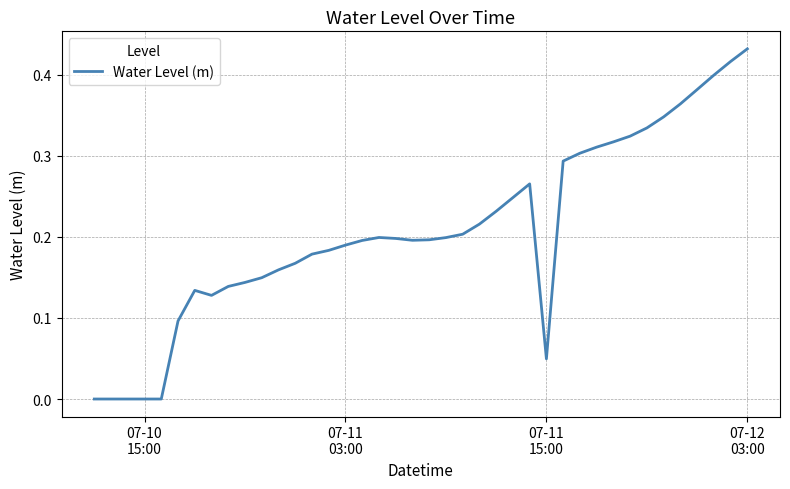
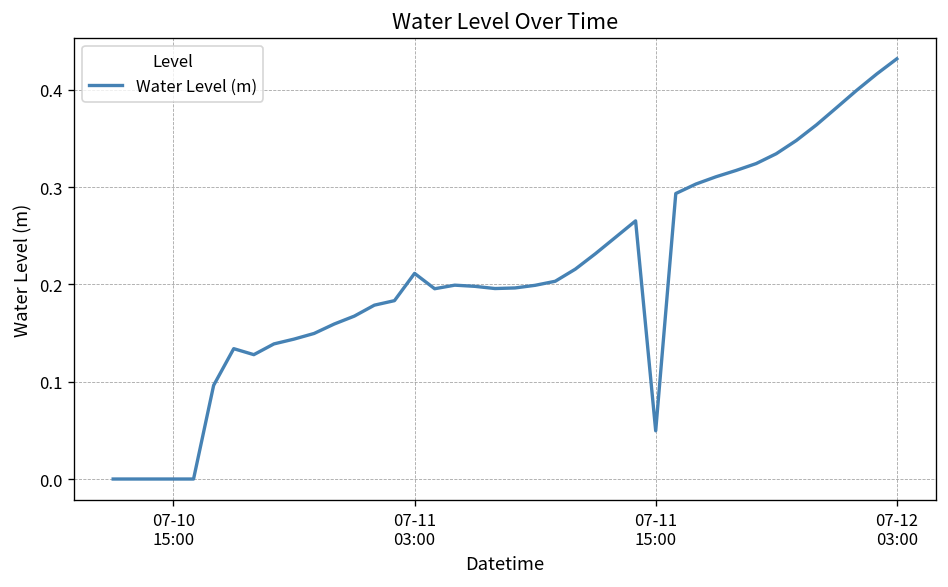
  {
    "07-10 15:00": 0.00,
-   "07-11 03:00": 0.19,
+   "07-11 03:00": 0.21,
    "07-11 15:00": 0.05,
    "07-12 03:00": 0.43
  }
